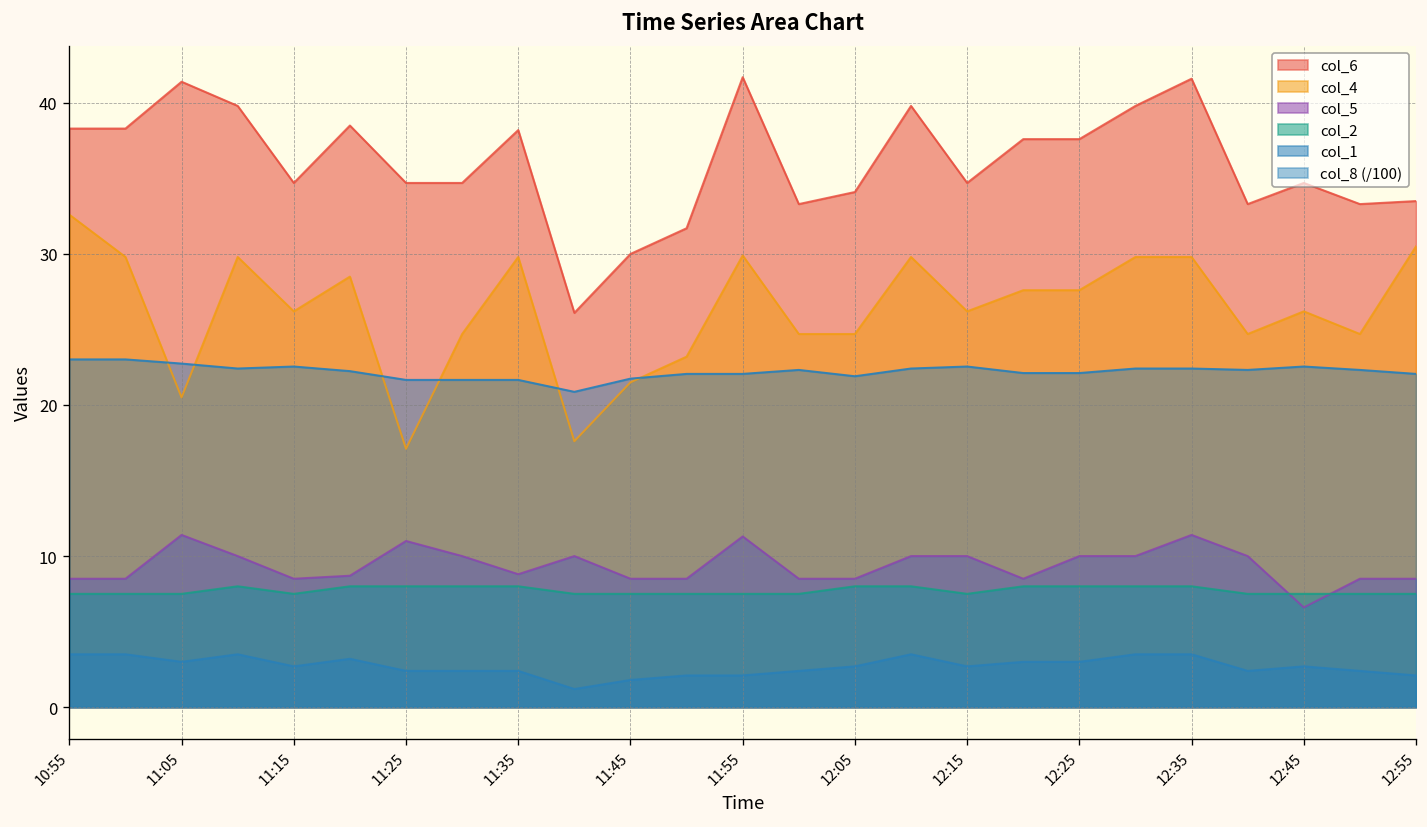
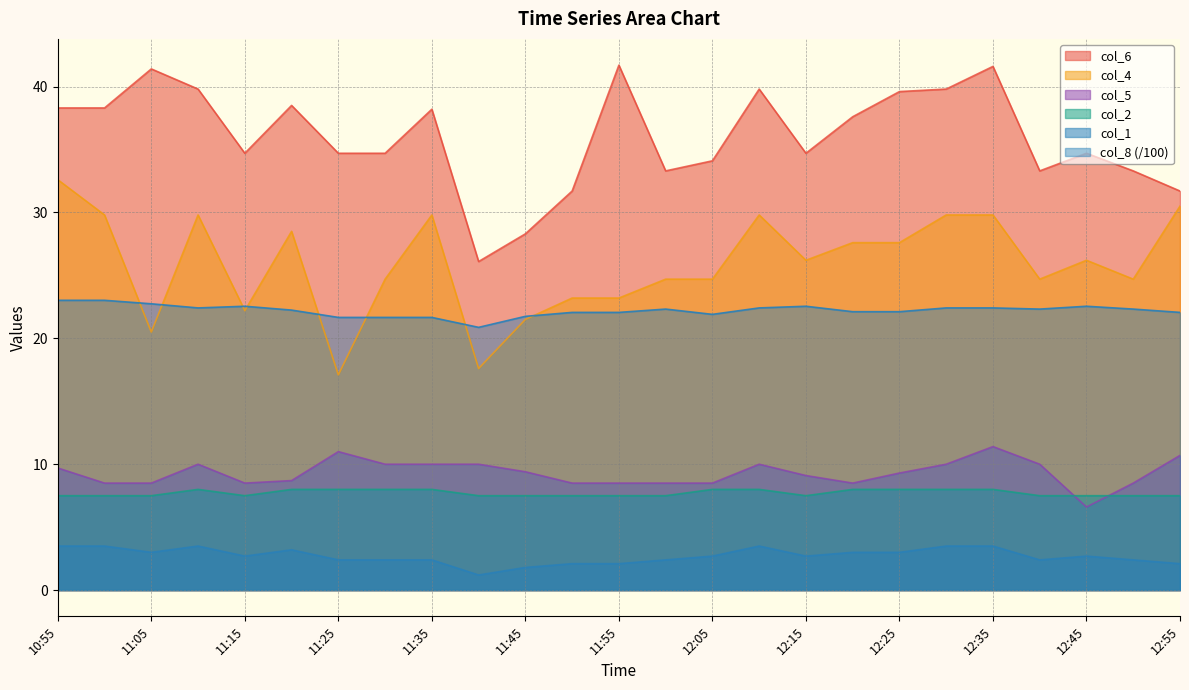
  {
    "col_6": {
      "10:55": 38.3,
      "11:05": 41.4,
      "11:15": 34.7,
      "11:25": 34.7,
      "11:35": 38.2,
-     "11:45": 30.0,
+     "11:45": 28.3,
      "11:55": 41.7,
      "12:05": 34.1,
      "12:15": 34.7,
-     "12:25": 37.6,
+     "12:25": 39.6,
      "12:35": 41.6,
-     "12:55": 33.5
+     "12:55": 31.7
    },
    "col_4": {
      "10:55": 32.6,
      "11:05": 20.5,
-     "11:15": 26.2,
+     "11:15": 22.2,
      "11:25": 17.1,
      "11:35": 29.8,
      "11:45": 21.5,
-     "11:55": 29.9,
+     "11:55": 23.2,
      "12:05": 24.7,
      "12:15": 26.2,
      "12:25": 27.6,
      "12:35": 29.8,
      "12:45": 26.2,
      "12:55": 30.5
    },
    "col_5": {
-     "10:55": 8.5,
-     "11:05": 11.4,
+     "10:55": 9.7,
+     "11:05": 8.5,
      "11:15": 8.5,
      "11:25": 11.0,
-     "11:35": 8.8,
-     "11:45": 8.5,
-     "11:55": 11.3,
+     "11:35": 10.0,
+     "11:45": 9.4,
+     "11:55": 8.5,
      "12:05": 8.5,
-     "12:15": 10.0,
-     "12:25": 10.0,
+     "12:15": 9.1,
+     "12:25": 9.3,
      "12:35": 11.4,
      "12:45": 6.6,
-     "12:55": 8.5
+     "12:55": 10.7
    }
  }
